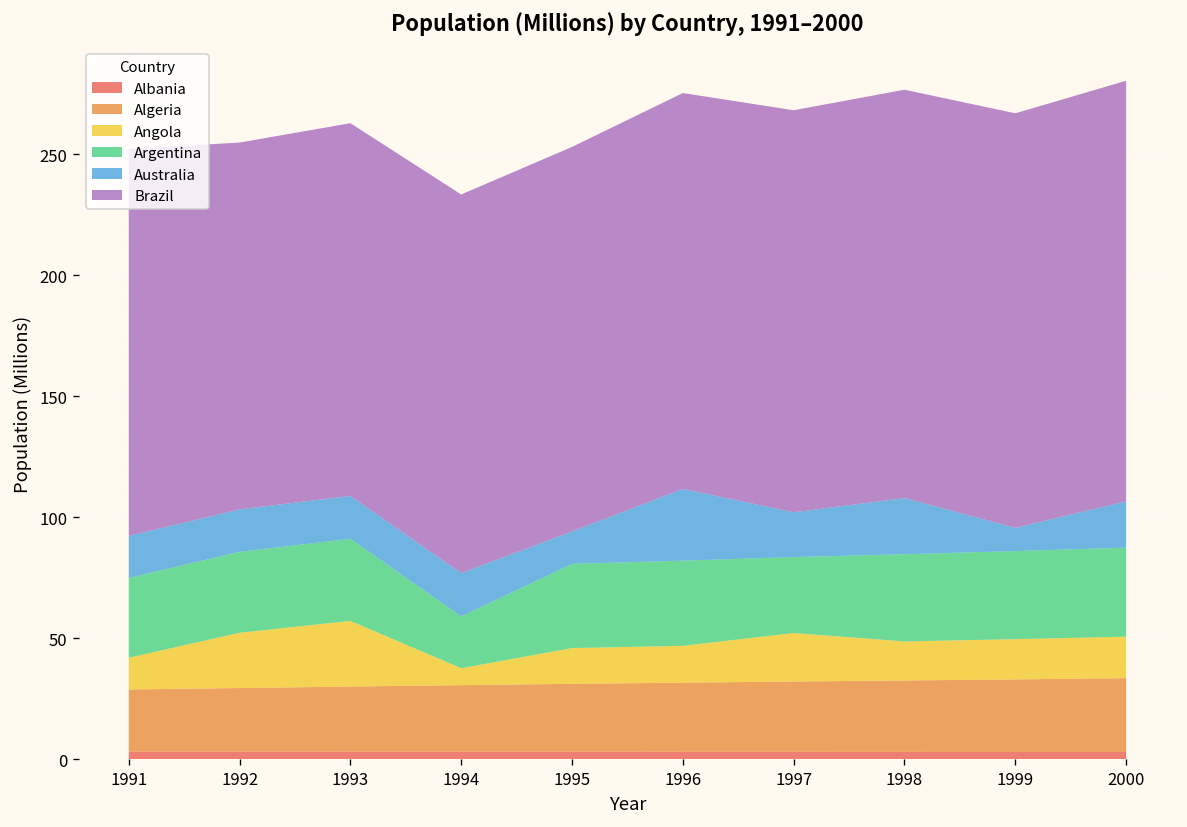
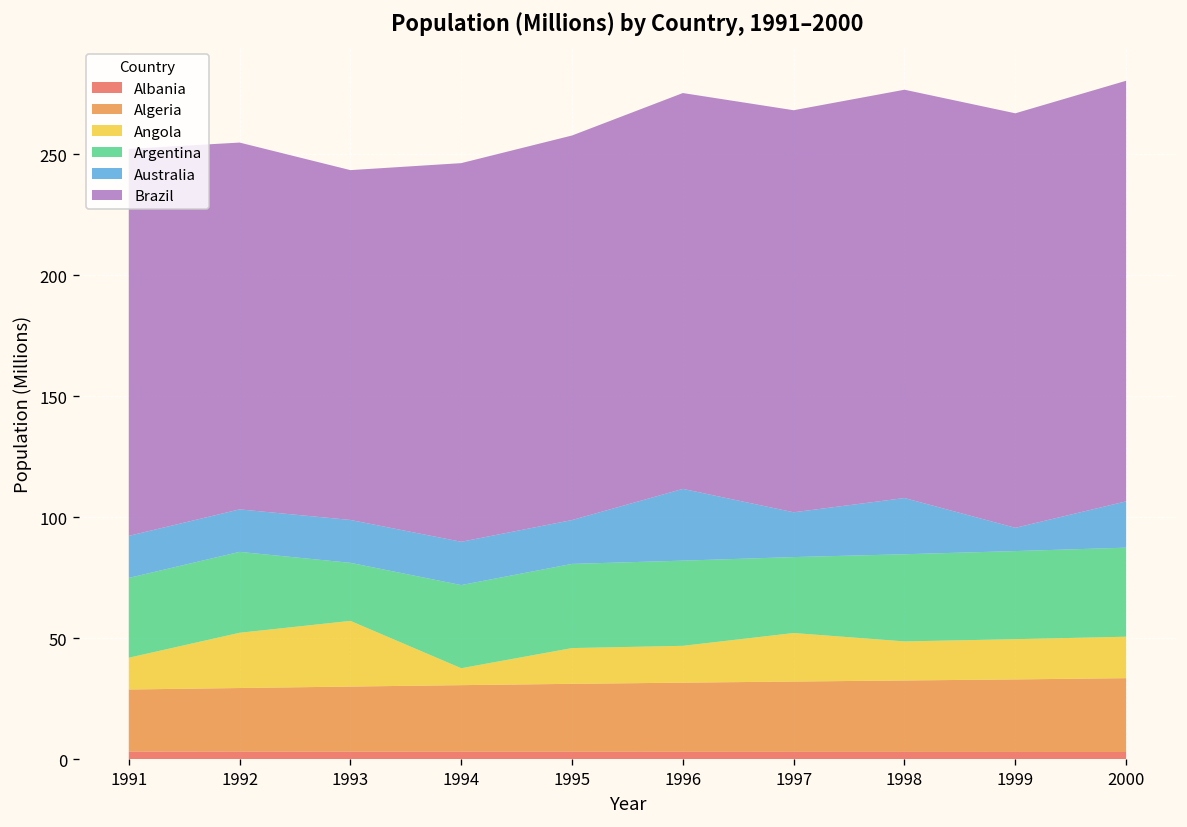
  {
    "Angola": {
      "1991": 13,
      "1992": 23,
      "1993": 27,
      "1994": 7,
      "1995": 15,
      "1996": 15,
      "1997": 20,
      "1998": 16,
      "1999": 17,
      "2000": 17
    },
    "Argentina": {
      "1991": 33,
      "1992": 33,
-     "1993": 34,
-     "1994": 21,
+     "1993": 24,
+     "1994": 34,
      "1995": 35,
      "1996": 35,
      "1997": 31,
      "1998": 36,
      "1999": 36,
      "2000": 37
    },
    "Australia": {
      "1991": 17,
      "1992": 18,
      "1993": 18,
      "1994": 18,
-     "1995": 13,
+     "1995": 18,
      "1996": 30,
      "1997": 19,
      "1998": 23,
      "1999": 10,
      "2000": 19
    },
    "Brazil": {
      "1992": 152,
-     "1993": 154,
+     "1993": 145,
      "1994": 156,
      "1995": 159,
      "1996": 164,
      "1997": 166,
      "1998": 169,
      "1999": 171,
      "2000": 174
    }
  }
